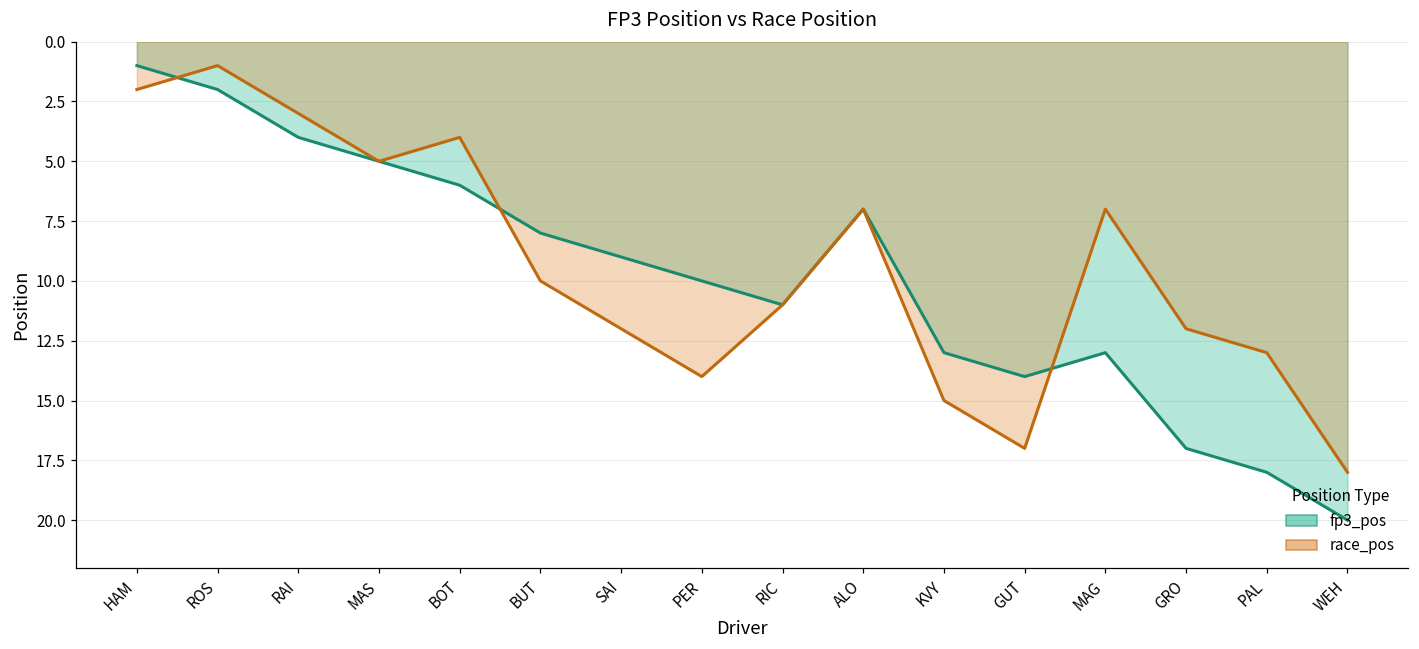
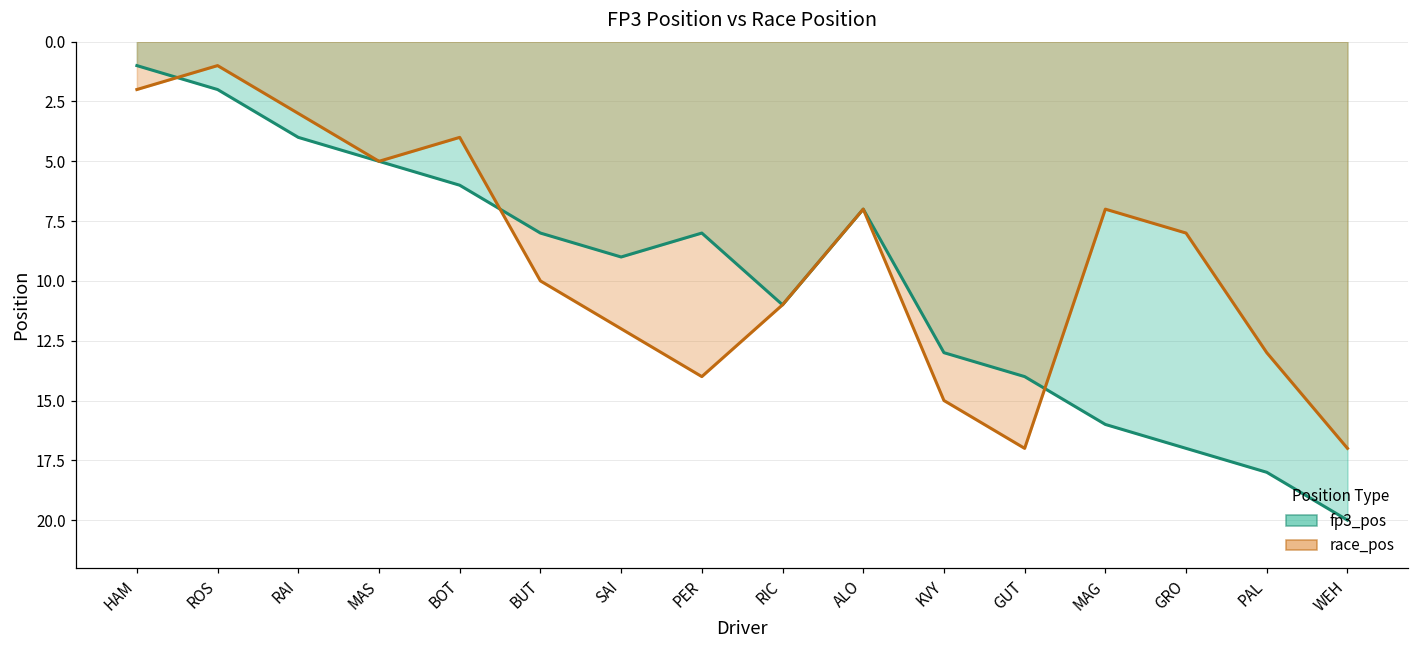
  {
    "fp3_pos": {
      "HAM": 1,
      "ROS": 2,
      "RAI": 4,
      "BOT": 6,
      "BUT": 8,
      "SAI": 9,
-     "PER": 10,
+     "PER": 8,
      "KVY": 13,
      "GUT": 14,
-     "MAG": 13,
+     "MAG": 16,
      "GRO": 17,
      "PAL": 18,
      "WEH": 20
    },
    "race_pos": {
      "HAM": 2,
      "ROS": 1,
      "RAI": 3,
      "BOT": 4,
      "BUT": 10,
      "SAI": 12,
      "PER": 14,
      "KVY": 15,
      "GUT": 17,
      "MAG": 7,
-     "GRO": 12,
+     "GRO": 8,
      "PAL": 13,
-     "WEH": 18
+     "WEH": 17
    }
  }
